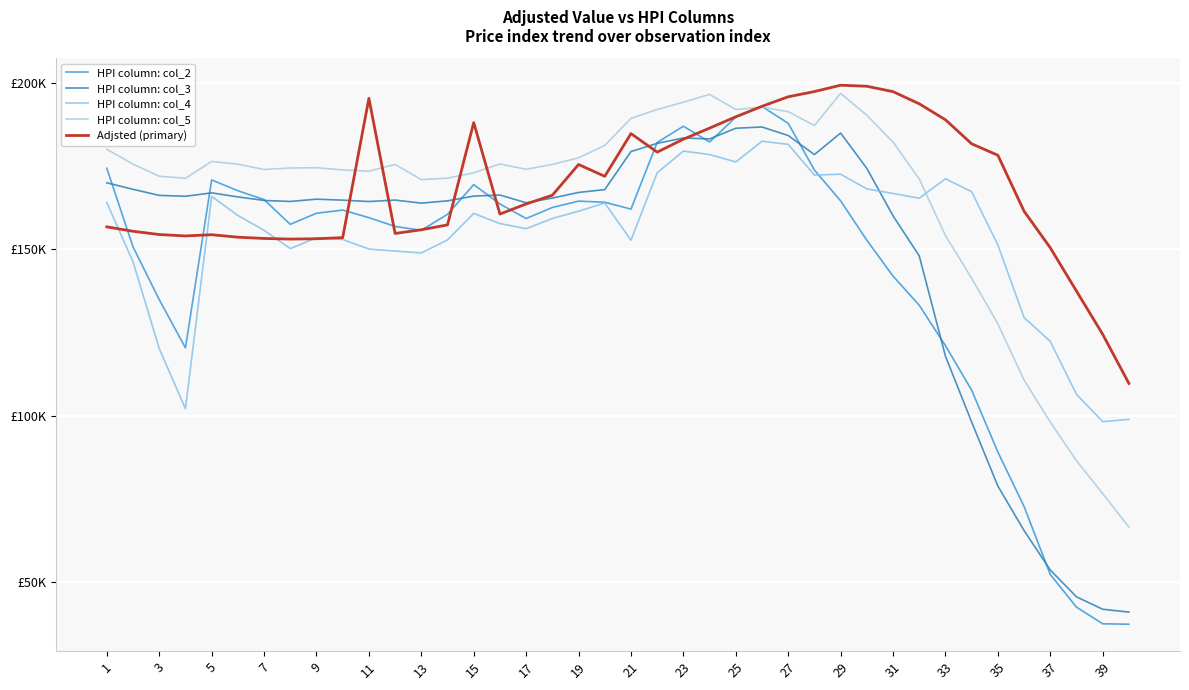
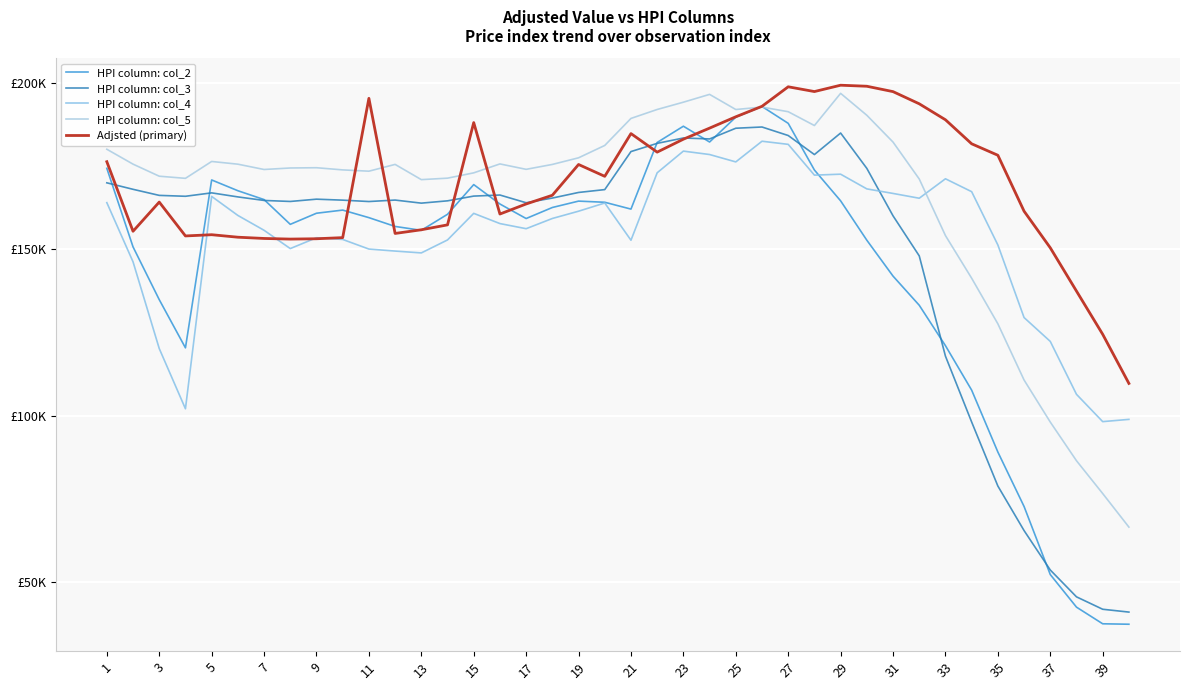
  {
    "Adjsted (primary)": {
-     "1": "£157000",
-     "3": "£154000",
+     "1": "£176000",
+     "3": "£164000",
      "5": "£154000",
      "7": "£153000",
      "11": "£195000",
      "15": "£188000",
      "19": "£175000",
      "21": "£185000",
-     "27": "£196000",
+     "27": "£199000",
      "29": "£199000",
      "31": "£197000",
      "33": "£189000",
      "35": "£178000",
      "37": "£150000",
      "39": "£124000"
    }
  }
